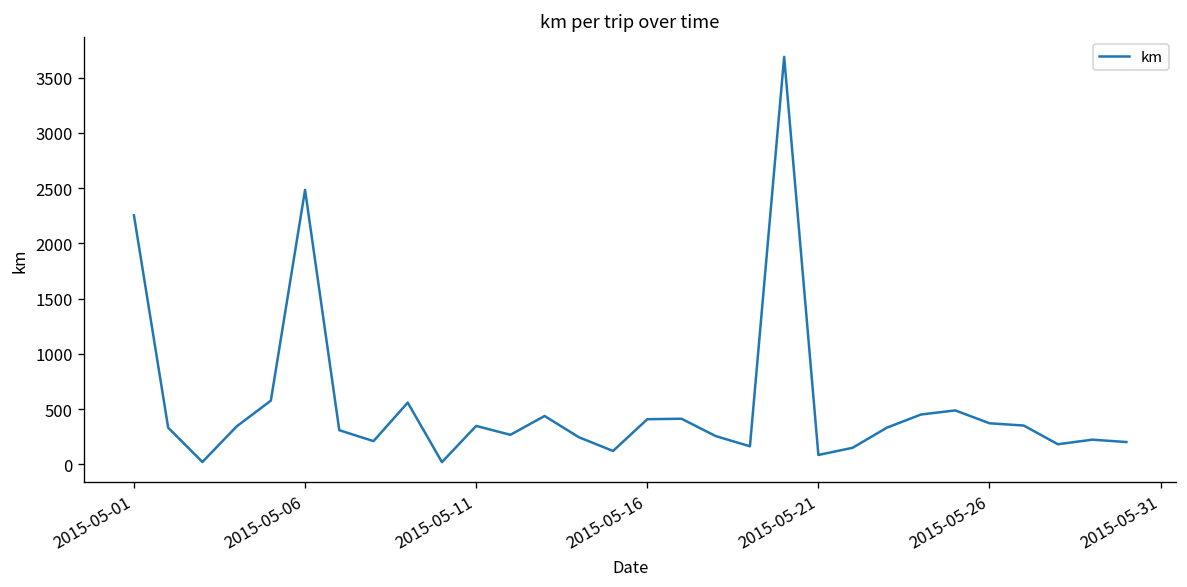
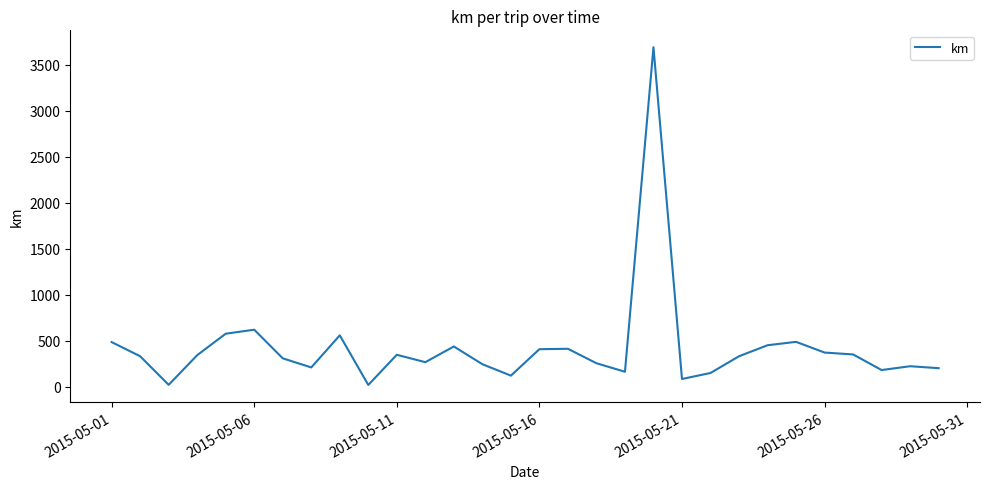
  {
-   "2015-05-01": 2300,
-   "2015-05-06": 2500,
+   "2015-05-01": 500,
+   "2015-05-06": 600,
    "2015-05-11": 300,
    "2015-05-16": 400,
    "2015-05-21": 100,
    "2015-05-26": 400
  }
